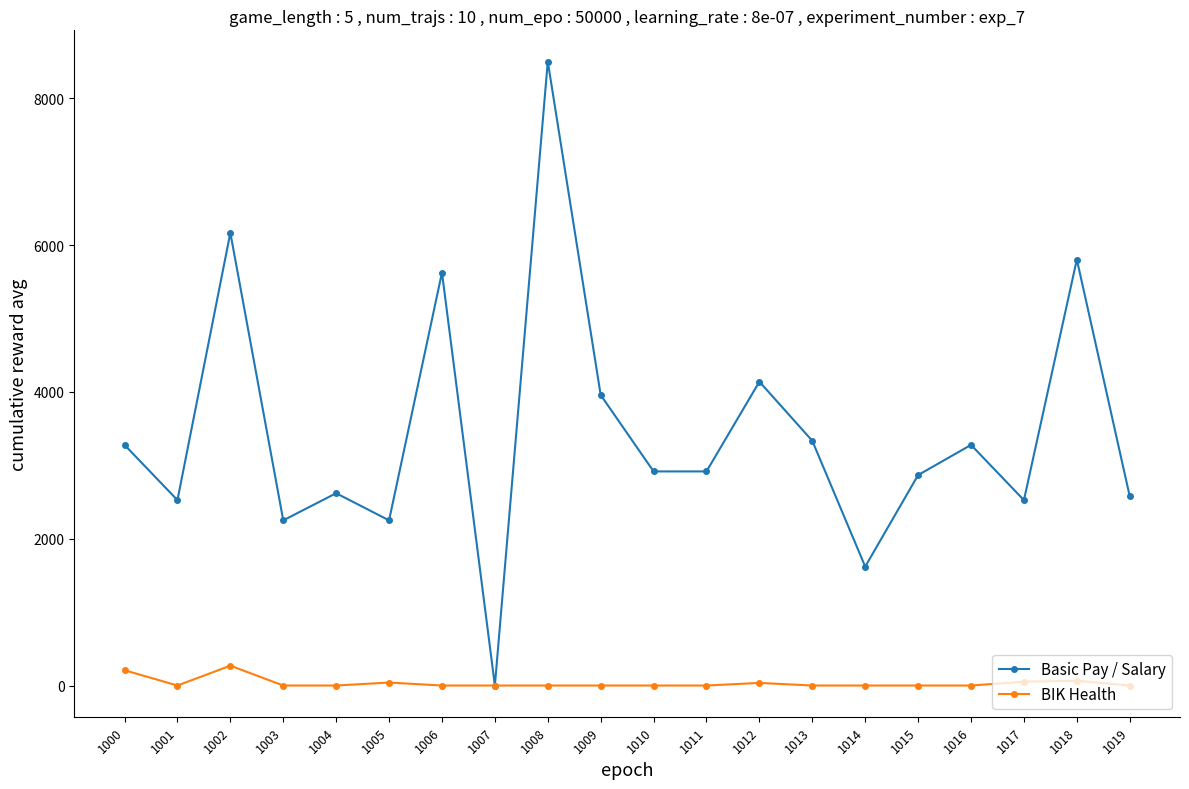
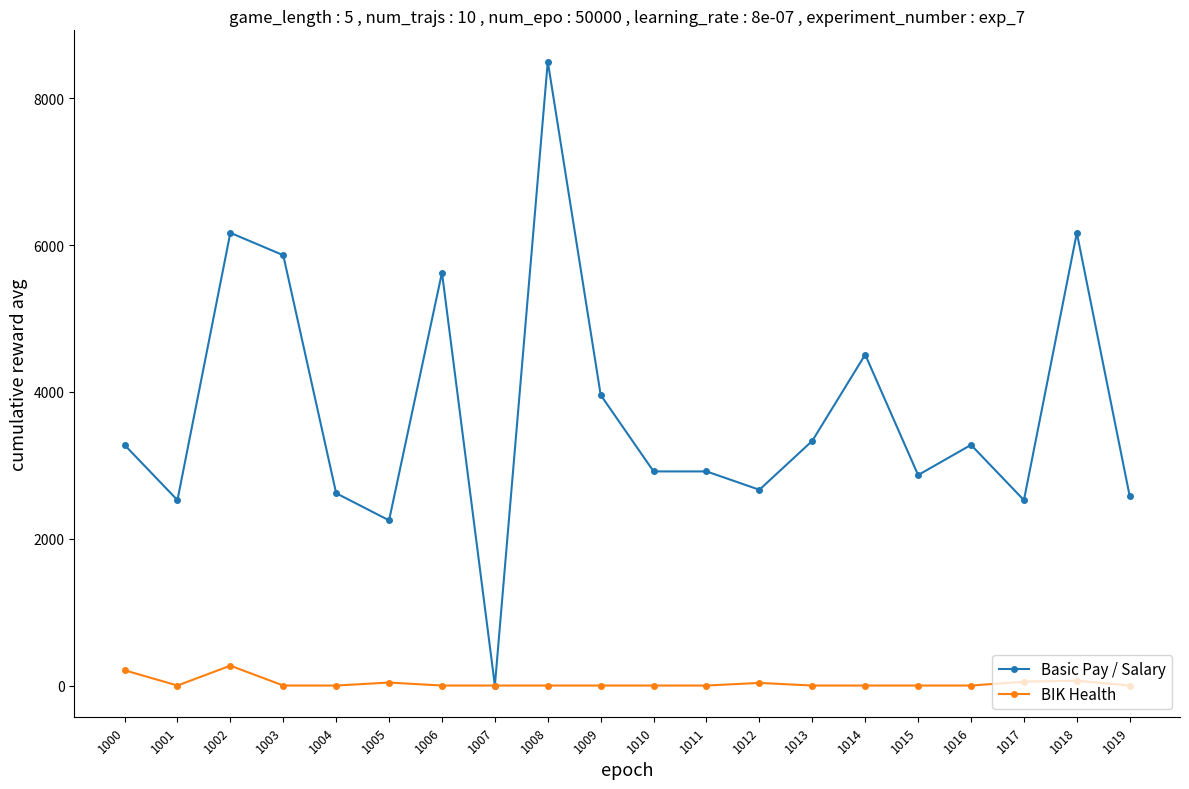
  {
    "Basic Pay / Salary": {
      "1000": 3300,
      "1001": 2500,
      "1002": 6200,
-     "1003": 2300,
+     "1003": 5900,
      "1004": 2600,
      "1005": 2300,
      "1006": 5600,
      "1008": 8500,
      "1009": 4000,
      "1010": 2900,
      "1011": 2900,
-     "1012": 4100,
+     "1012": 2700,
      "1013": 3300,
-     "1014": 1600,
+     "1014": 4500,
      "1015": 2900,
      "1016": 3300,
      "1017": 2500,
-     "1018": 5800,
+     "1018": 6200,
      "1019": 2600
    },
    "BIK Health": {
      "1000": 200,
      "1001": 0,
      "1002": 300,
      "1003": 0,
      "1004": 0,
      "1005": 0,
      "1006": 0,
      "1008": 0,
      "1009": 0,
      "1010": 0,
      "1011": 0,
      "1012": 0,
      "1013": 0,
      "1014": 0,
      "1015": 0,
      "1016": 0
    }
  }
